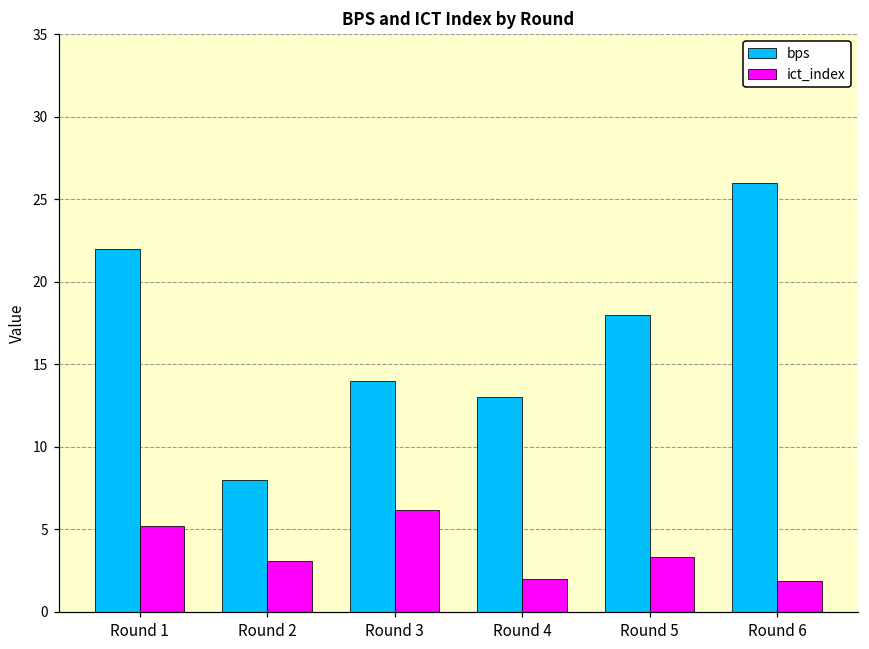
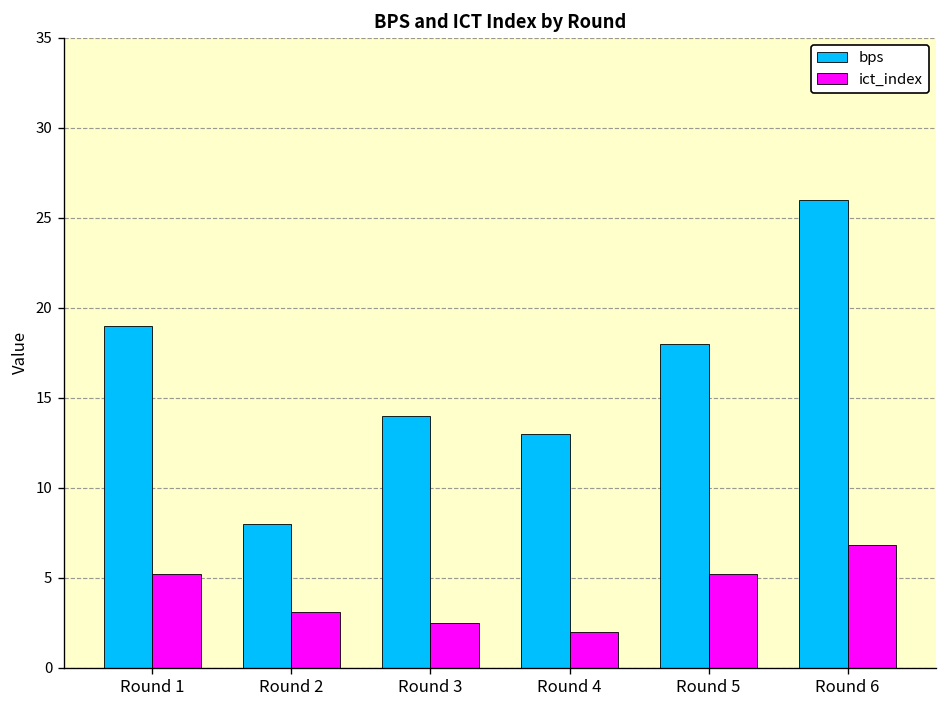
  {
    "bps": {
-     "Round 1": 22,
+     "Round 1": 19,
      "Round 2": 8,
      "Round 3": 14,
      "Round 4": 13,
      "Round 5": 18,
      "Round 6": 26
    },
    "ict_index": {
      "Round 1": 5.2,
      "Round 2": 3.1,
-     "Round 3": 6.2,
+     "Round 3": 2.5,
      "Round 4": 2.0,
-     "Round 5": 3.3,
-     "Round 6": 1.9
+     "Round 5": 5.2,
+     "Round 6": 6.8
    }
  }
